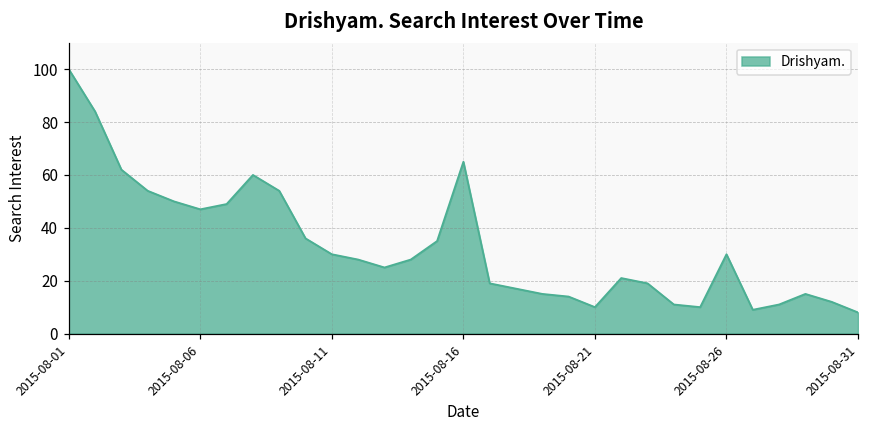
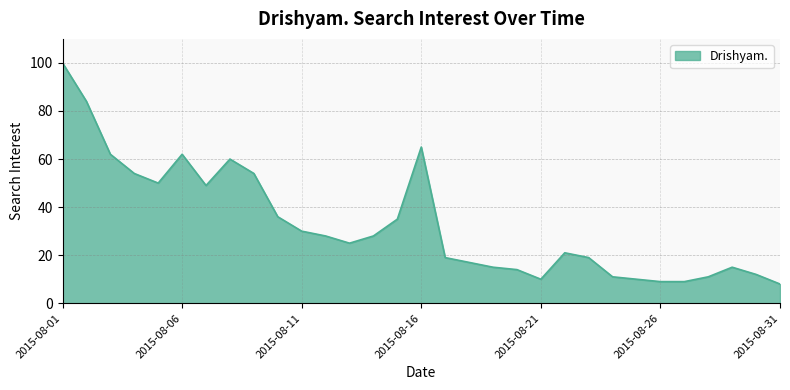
  {
    "2015-08-01": 100,
-   "2015-08-06": 47,
+   "2015-08-06": 62,
    "2015-08-11": 30,
    "2015-08-16": 65,
    "2015-08-21": 10,
-   "2015-08-26": 30,
+   "2015-08-26": 9,
    "2015-08-31": 8
  }
